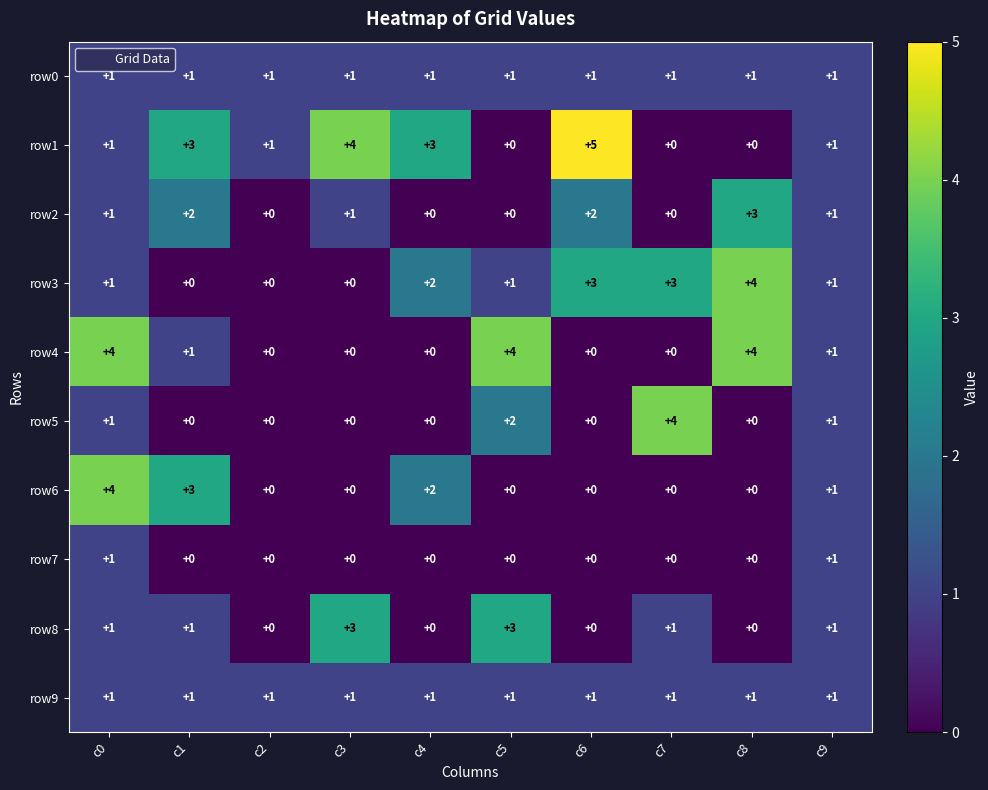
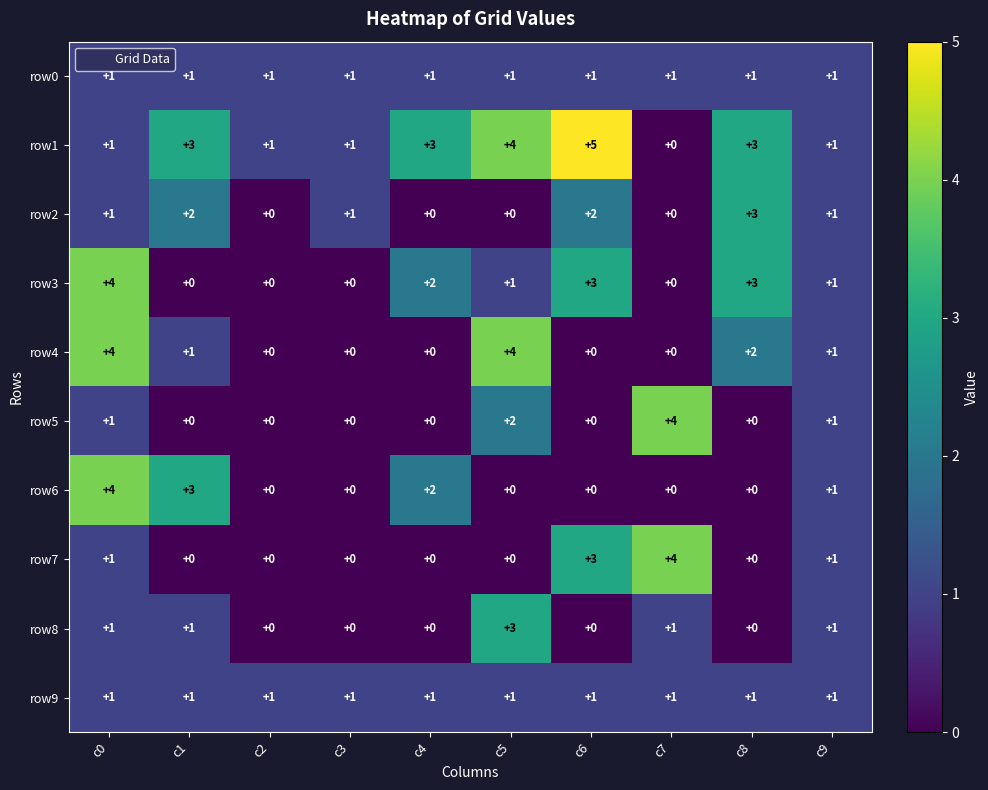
  {
    "row0": {
      "c1": "+1",
      "c2": "+1",
      "c3": "+1",
      "c4": "+1",
      "c5": "+1",
      "c6": "+1",
      "c7": "+1",
      "c8": "+1",
      "c9": "+1"
    },
    "row1": {
      "c0": "+1",
      "c1": "+3",
      "c2": "+1",
-     "c3": "+4",
+     "c3": "+1",
      "c4": "+3",
-     "c5": "+0",
+     "c5": "+4",
      "c6": "+5",
      "c7": "+0",
-     "c8": "+0",
+     "c8": "+3",
      "c9": "+1"
    },
    "row2": {
      "c0": "+1",
      "c1": "+2",
      "c2": "+0",
      "c3": "+1",
      "c4": "+0",
      "c5": "+0",
      "c6": "+2",
      "c7": "+0",
      "c8": "+3",
      "c9": "+1"
    },
    "row3": {
-     "c0": "+1",
+     "c0": "+4",
      "c1": "+0",
      "c2": "+0",
      "c3": "+0",
      "c4": "+2",
      "c5": "+1",
      "c6": "+3",
-     "c7": "+3",
-     "c8": "+4",
+     "c7": "+0",
+     "c8": "+3",
      "c9": "+1"
    },
    "row4": {
      "c0": "+4",
      "c1": "+1",
      "c2": "+0",
      "c3": "+0",
      "c4": "+0",
      "c5": "+4",
      "c6": "+0",
      "c7": "+0",
-     "c8": "+4",
+     "c8": "+2",
      "c9": "+1"
    },
    "row5": {
      "c0": "+1",
      "c1": "+0",
      "c2": "+0",
      "c3": "+0",
      "c4": "+0",
      "c5": "+2",
      "c6": "+0",
      "c7": "+4",
      "c8": "+0",
      "c9": "+1"
    },
    "row6": {
      "c0": "+4",
      "c1": "+3",
      "c2": "+0",
      "c3": "+0",
      "c4": "+2",
      "c5": "+0",
      "c6": "+0",
      "c7": "+0",
      "c8": "+0",
      "c9": "+1"
    },
    "row7": {
      "c0": "+1",
      "c1": "+0",
      "c2": "+0",
      "c3": "+0",
      "c4": "+0",
      "c5": "+0",
-     "c6": "+0",
-     "c7": "+0",
+     "c6": "+3",
+     "c7": "+4",
      "c8": "+0",
      "c9": "+1"
    },
    "row8": {
      "c0": "+1",
      "c1": "+1",
      "c2": "+0",
-     "c3": "+3",
+     "c3": "+0",
      "c4": "+0",
      "c5": "+3",
      "c6": "+0",
      "c7": "+1",
      "c8": "+0",
      "c9": "+1"
    },
    "row9": {
      "c0": "+1",
      "c1": "+1",
      "c2": "+1",
      "c3": "+1",
      "c4": "+1",
      "c5": "+1",
      "c6": "+1",
      "c7": "+1",
      "c8": "+1",
      "c9": "+1"
    }
  }
